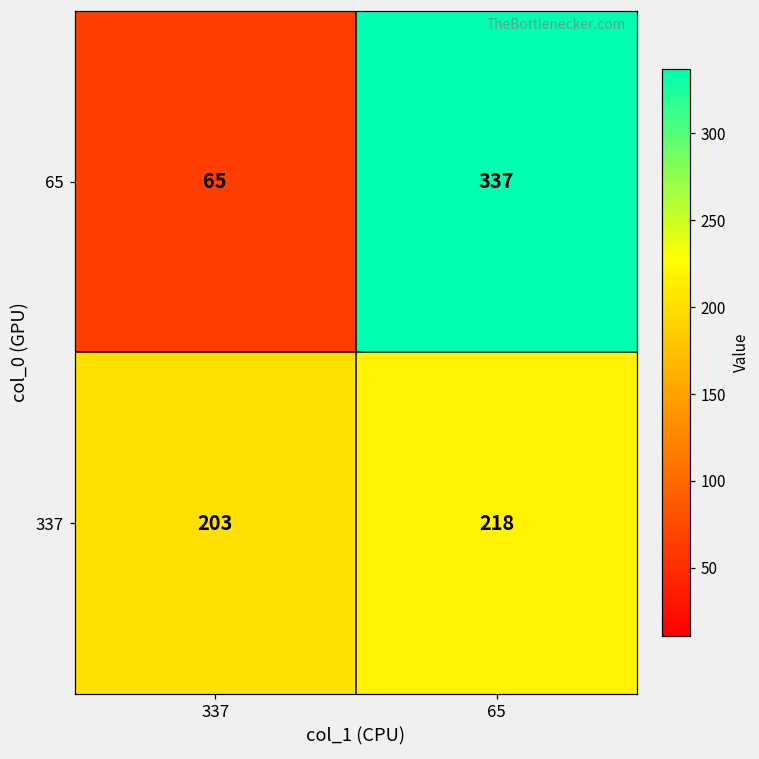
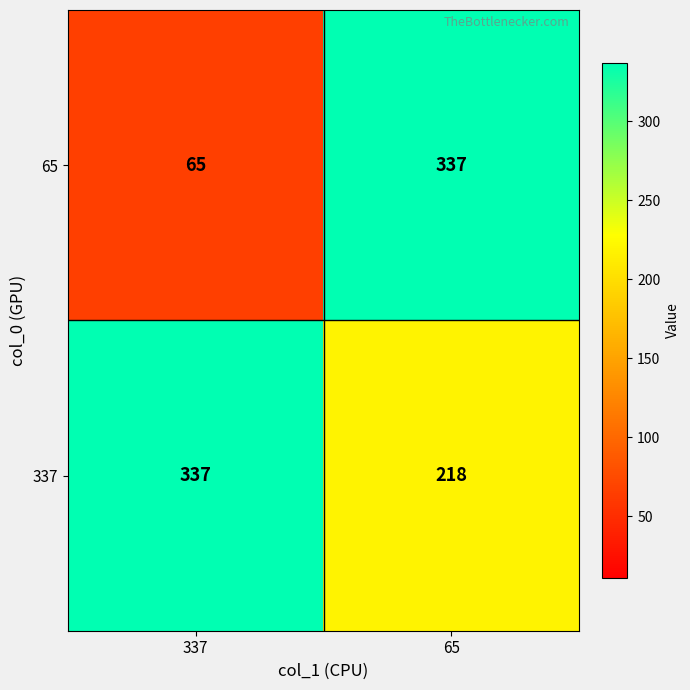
  {
    "65": {
      "337": 65,
      "65": 337
    },
    "337": {
-     "337": 203,
+     "337": 337,
      "65": 218
    }
  }
